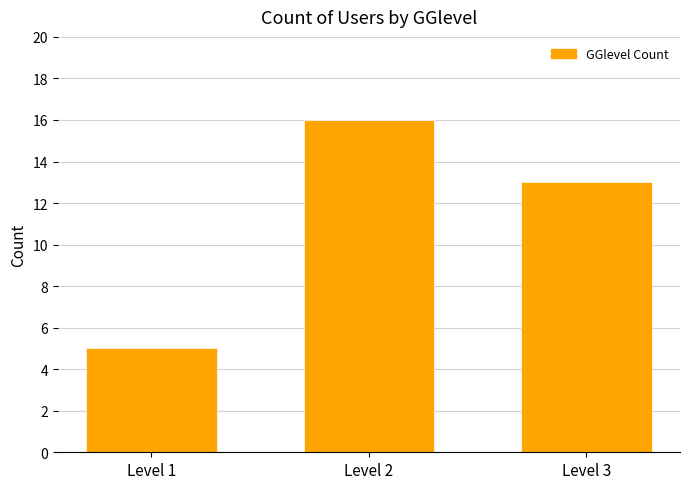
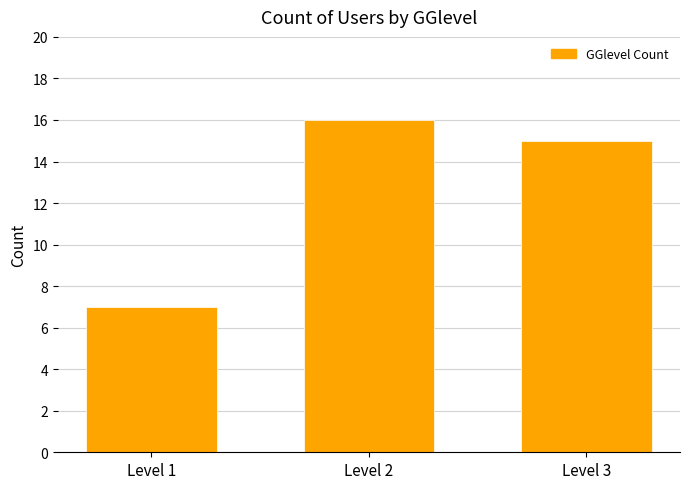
  {
-   "Level 1": 5,
+   "Level 1": 7,
    "Level 2": 16,
-   "Level 3": 13
+   "Level 3": 15
  }
